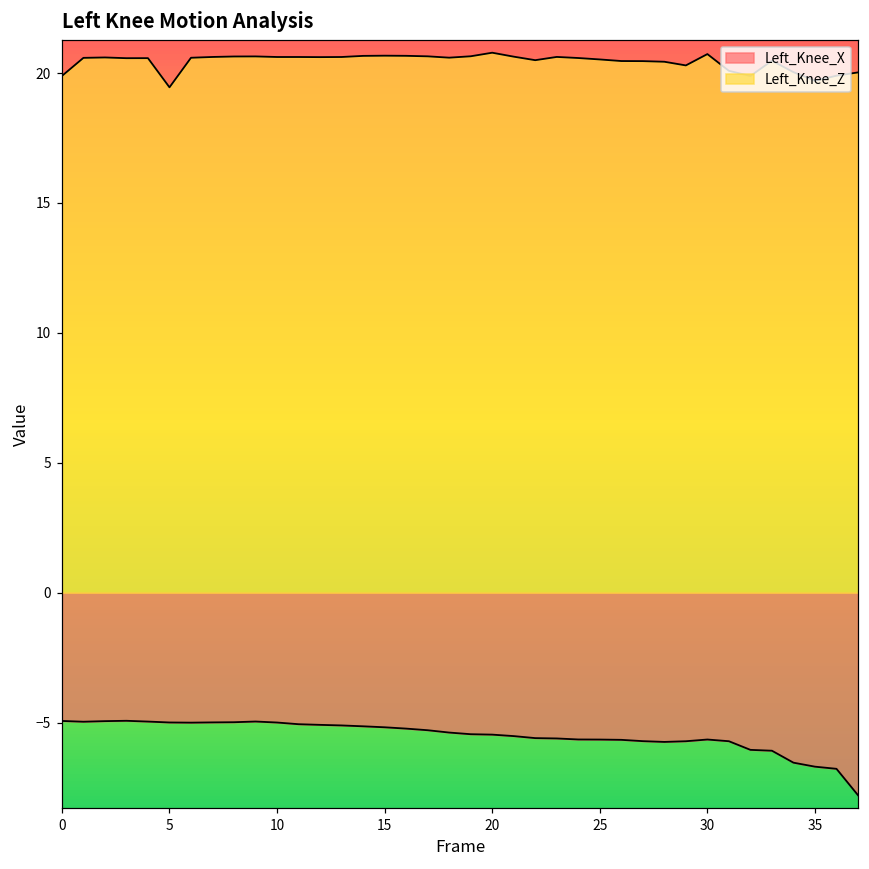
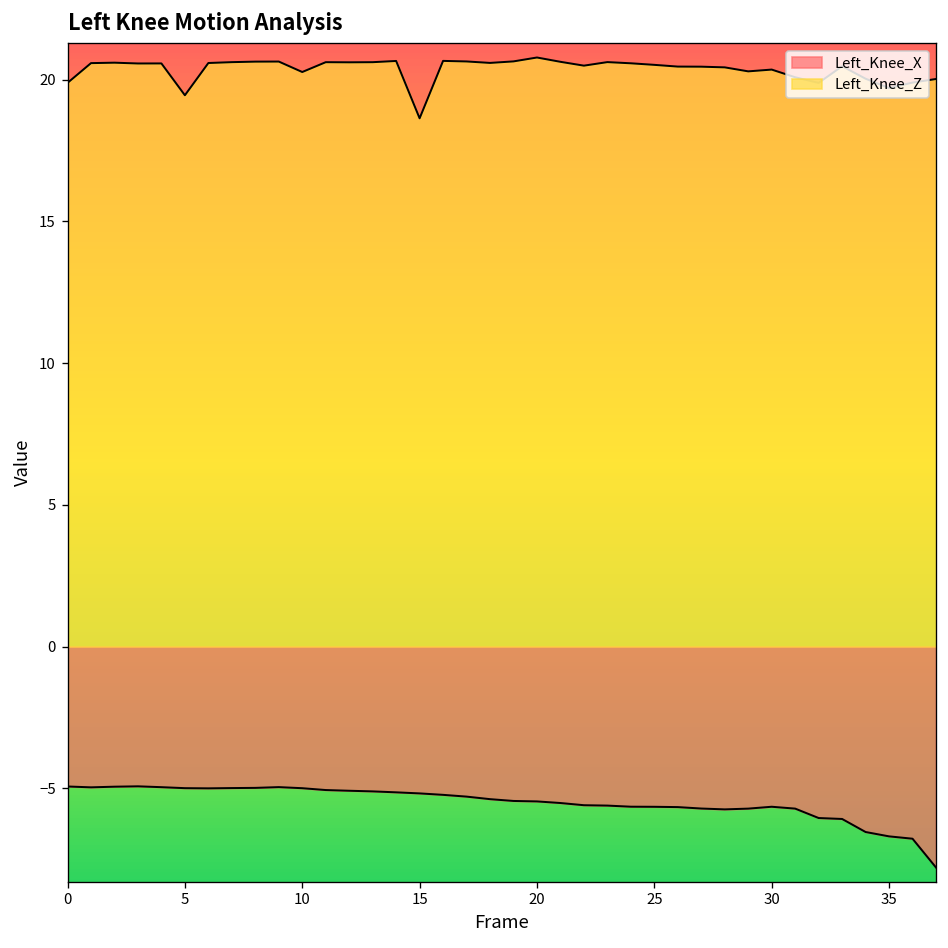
  {
    "Left_Knee_Z": {
      "0": 19.9,
      "5": 19.5,
-     "10": 20.6,
-     "15": 20.7,
+     "10": 20.3,
+     "15": 18.6,
      "20": 20.8,
      "25": 20.5,
-     "30": 20.7
+     "30": 20.4
    }
  }
